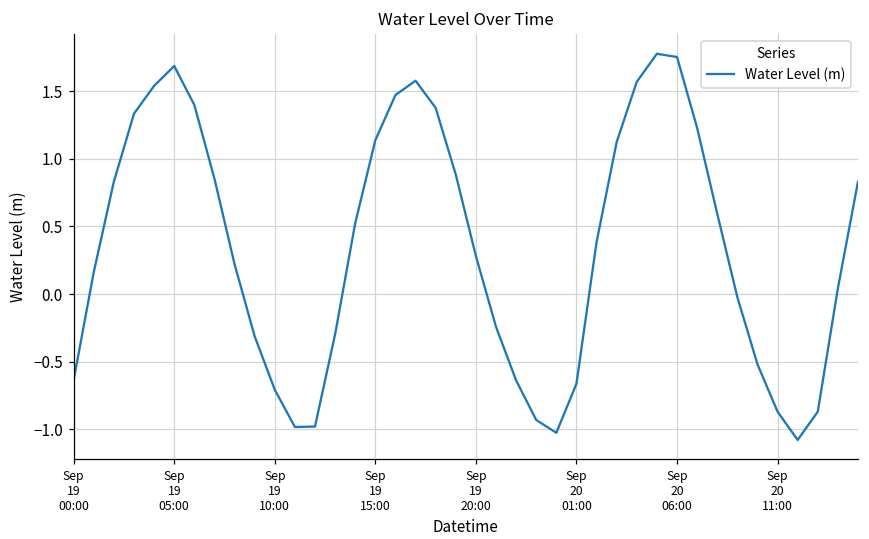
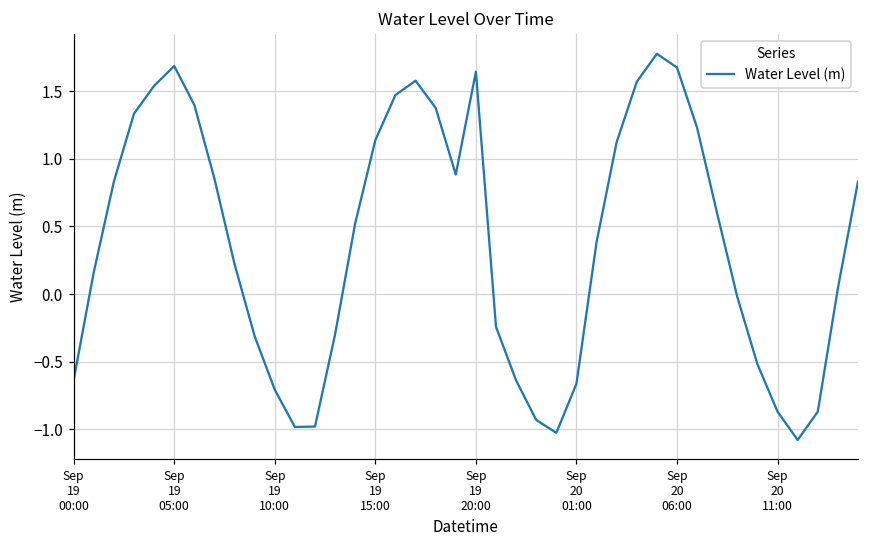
  {
    "Sep 19 00:00": -0.64,
    "Sep 19 05:00": 1.69,
    "Sep 19 10:00": -0.71,
    "Sep 19 15:00": 1.14,
-   "Sep 19 20:00": 0.28,
+   "Sep 19 20:00": 1.64,
    "Sep 20 01:00": -0.66,
-   "Sep 20 06:00": 1.75,
+   "Sep 20 06:00": 1.67,
    "Sep 20 11:00": -0.87
  }
